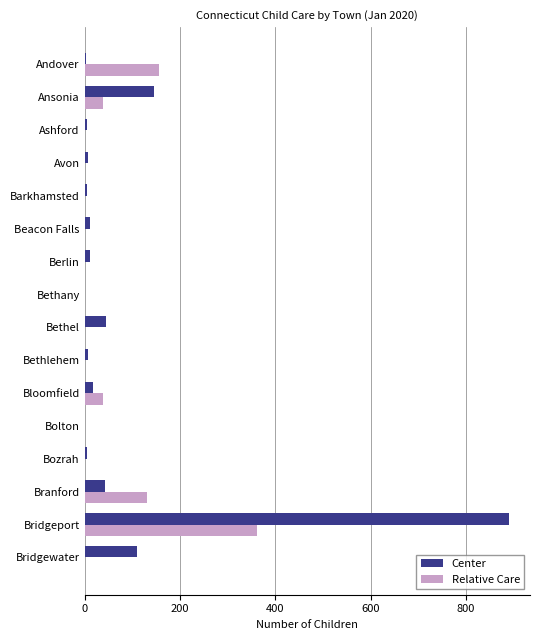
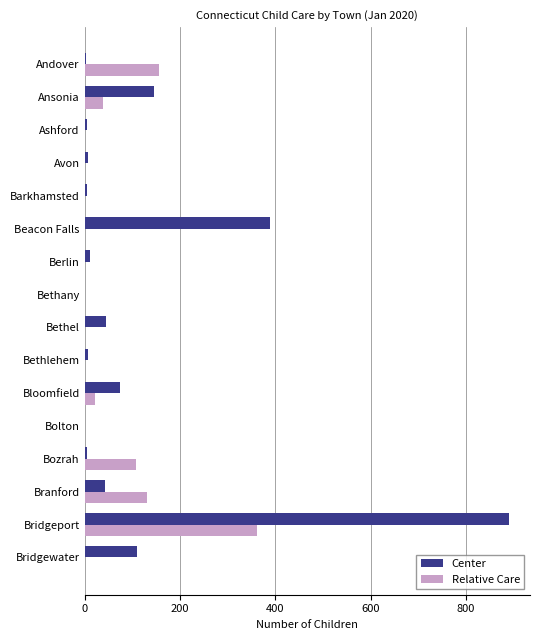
  {
    "Center": {
      "Ansonia": 150,
      "Avon": 10,
      "Barkhamsted": 10,
-     "Beacon Falls": 10,
+     "Beacon Falls": 390,
      "Berlin": 10,
      "Bethel": 40,
      "Bethlehem": 10,
-     "Bloomfield": 20,
+     "Bloomfield": 80,
      "Branford": 40,
      "Bridgeport": 890,
      "Bridgewater": 110
    },
    "Relative Care": {
      "Andover": 160,
      "Ansonia": 40,
      "Ashford": 0,
      "Avon": 0,
      "Barkhamsted": 0,
      "Beacon Falls": 0,
      "Berlin": 0,
      "Bethany": 0,
      "Bethel": 0,
      "Bethlehem": 0,
-     "Bloomfield": 40,
+     "Bloomfield": 20,
      "Bolton": 0,
-     "Bozrah": 0,
+     "Bozrah": 110,
      "Branford": 130,
      "Bridgeport": 360,
      "Bridgewater": 0
    }
  }
